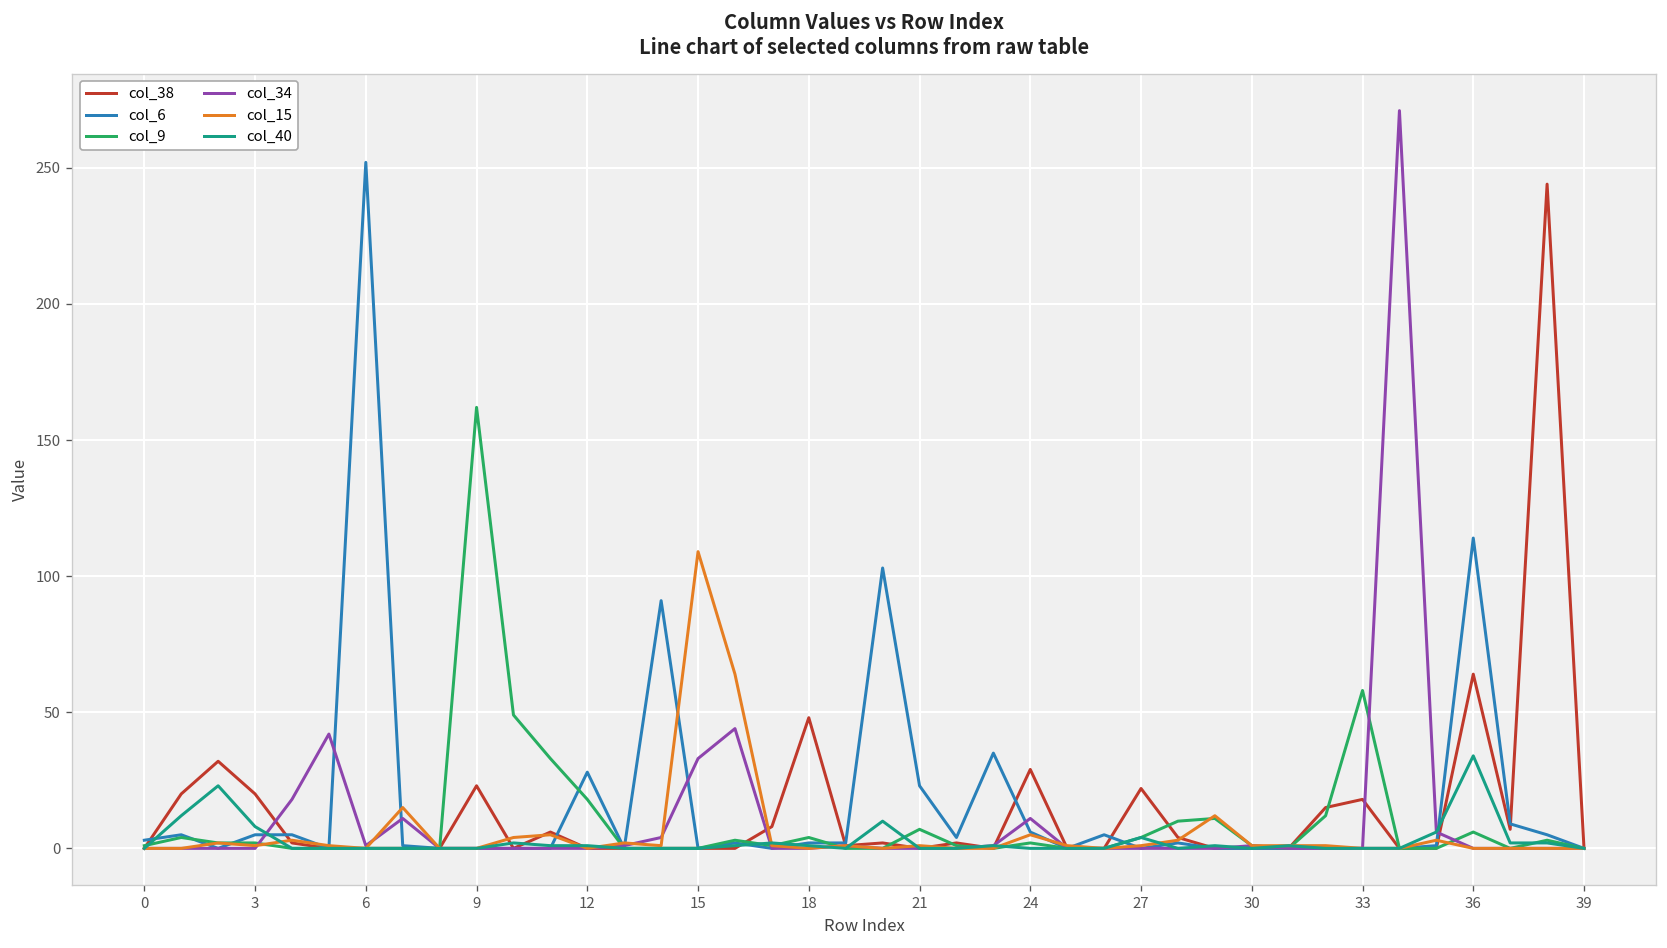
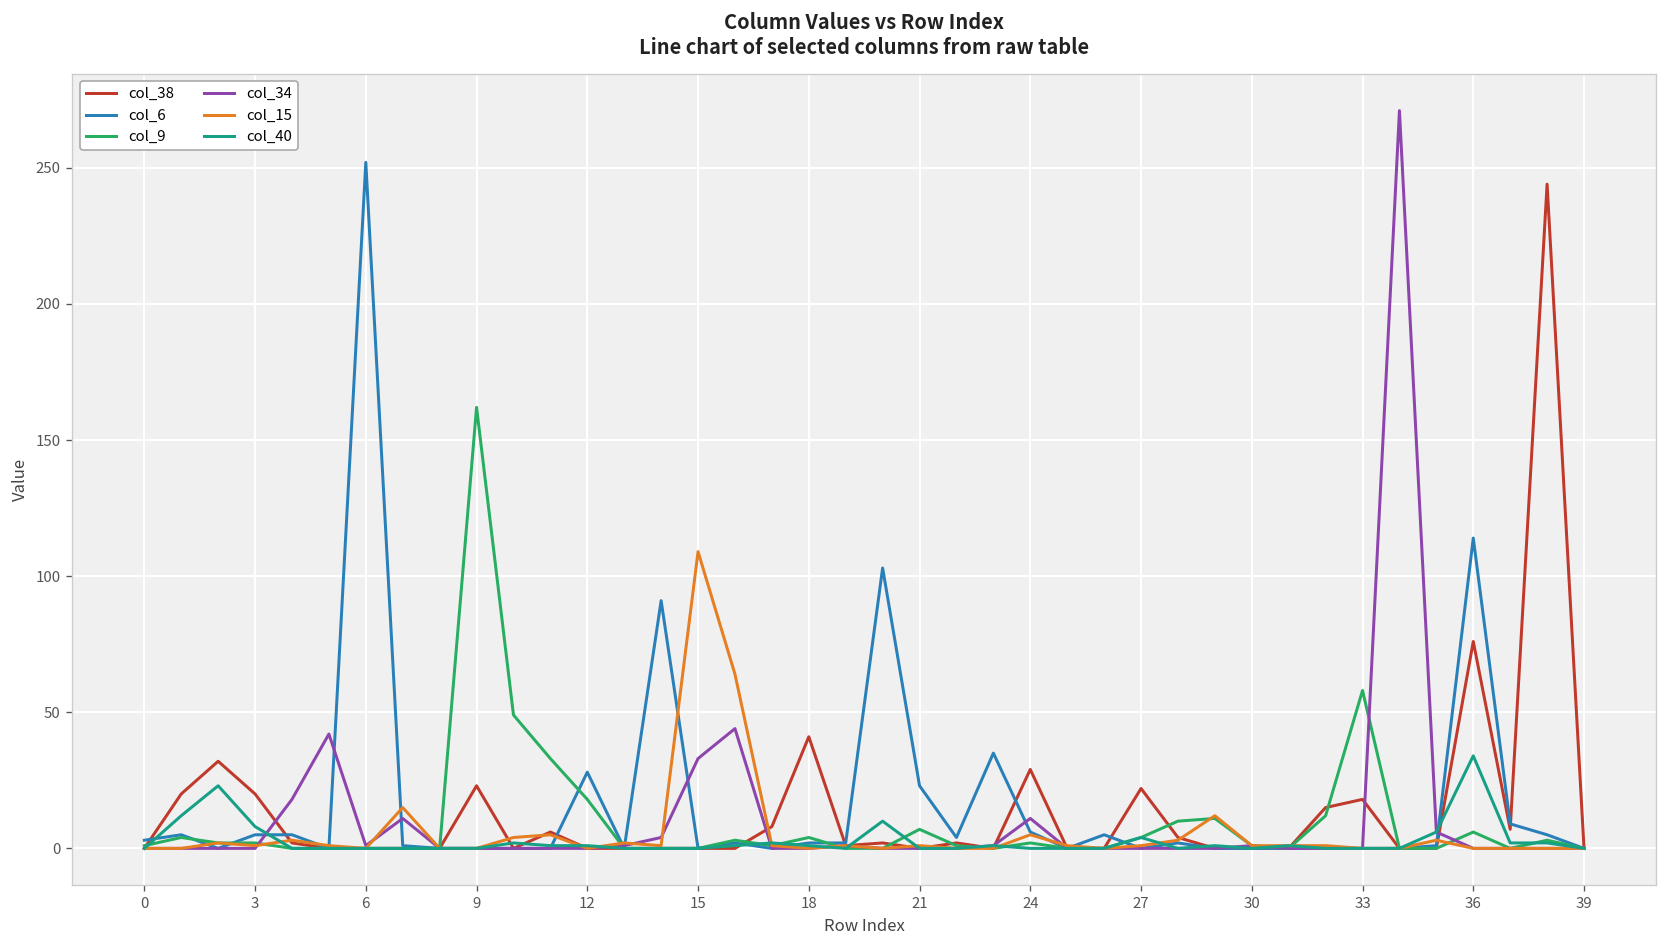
  {
    "col_38": {
      "3": 20,
      "9": 23,
-     "18": 48,
+     "18": 41,
      "24": 29,
      "27": 22,
      "33": 18,
-     "36": 64
+     "36": 76
    },
    "col_6": {
      "0": 3,
      "3": 5,
      "6": 252,
      "12": 28,
      "21": 23,
      "36": 114
    },
    "col_34": {
      "15": 33,
      "24": 11
    },
    "col_15": {
      "15": 109
    }
  }
